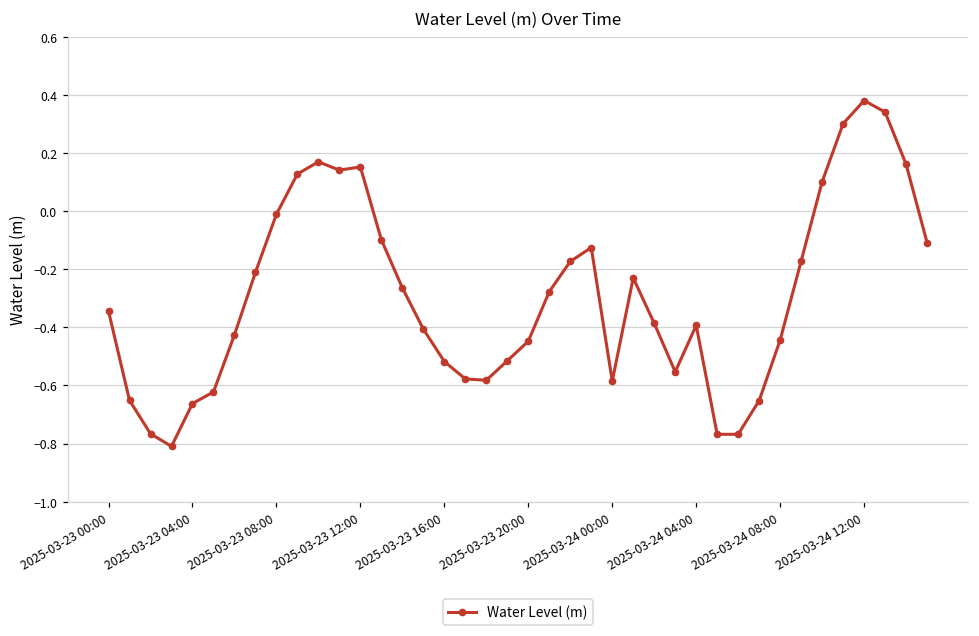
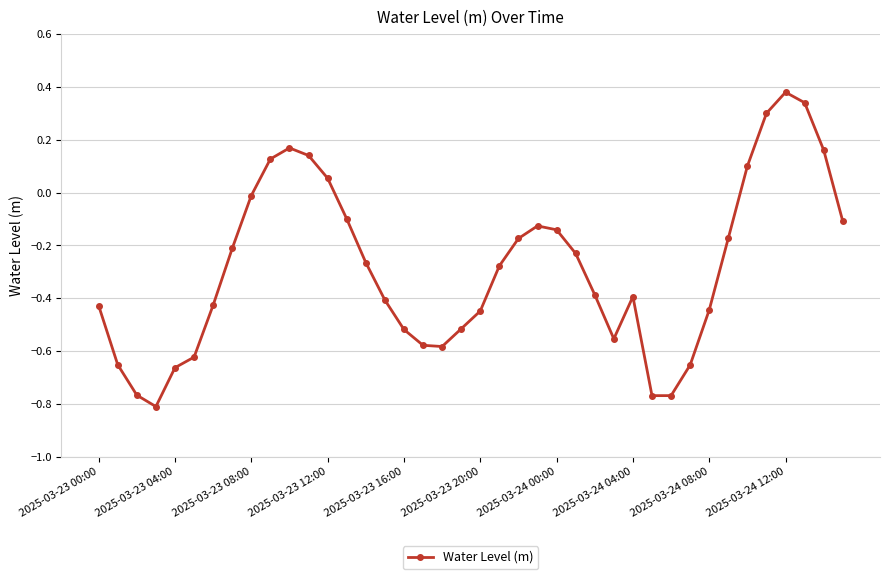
  {
-   "2025-03-23 00:00": -0.35,
+   "2025-03-23 00:00": -0.43,
    "2025-03-23 04:00": -0.66,
    "2025-03-23 08:00": -0.01,
-   "2025-03-23 12:00": 0.15,
+   "2025-03-23 12:00": 0.05,
    "2025-03-23 16:00": -0.52,
    "2025-03-23 20:00": -0.45,
-   "2025-03-24 00:00": -0.59,
+   "2025-03-24 00:00": -0.14,
    "2025-03-24 04:00": -0.39,
    "2025-03-24 08:00": -0.44,
    "2025-03-24 12:00": 0.38
  }
